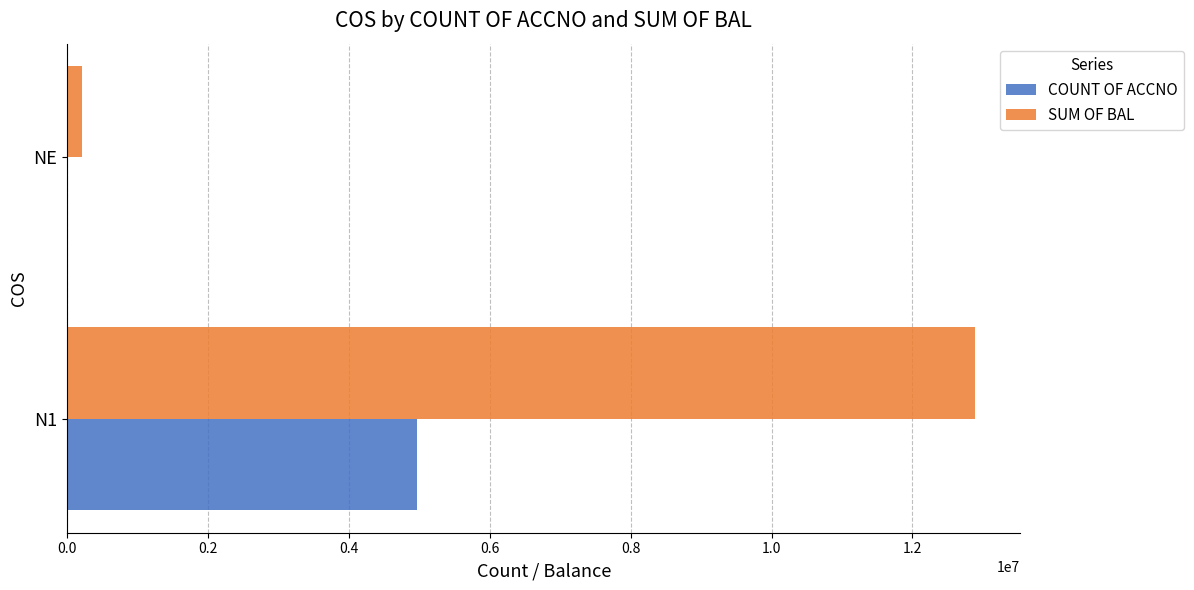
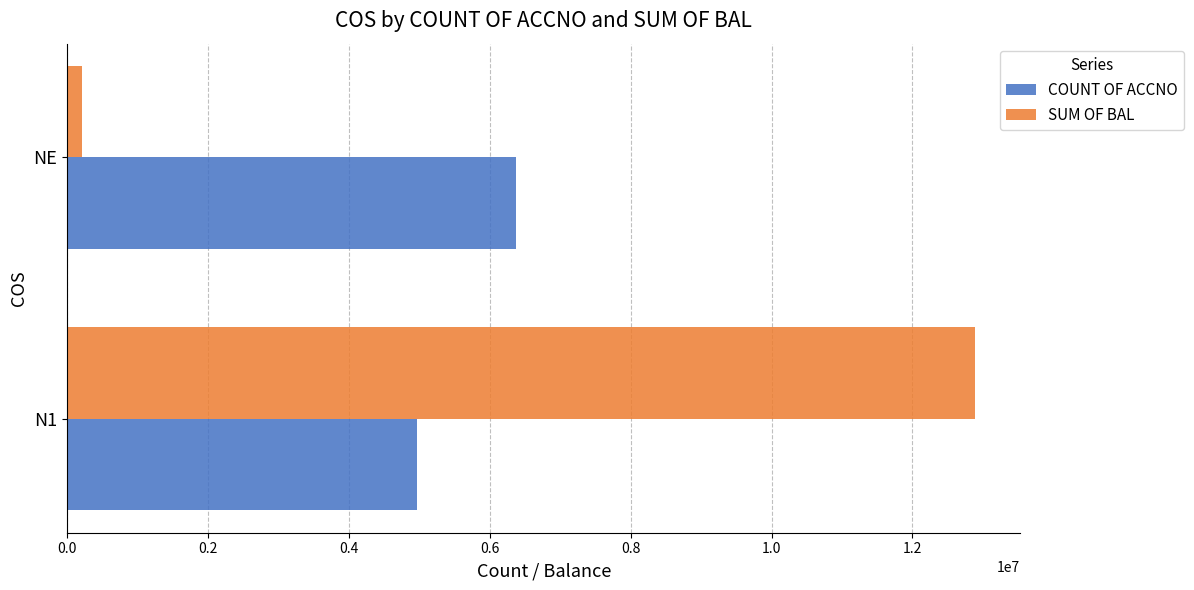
  {
    "COUNT OF ACCNO": {
-     "NE": 0,
+     "NE": 6400000,
      "N1": 5000000
    },
    "SUM OF BAL": {
      "NE": 200000,
      "N1": 12900000
    }
  }
